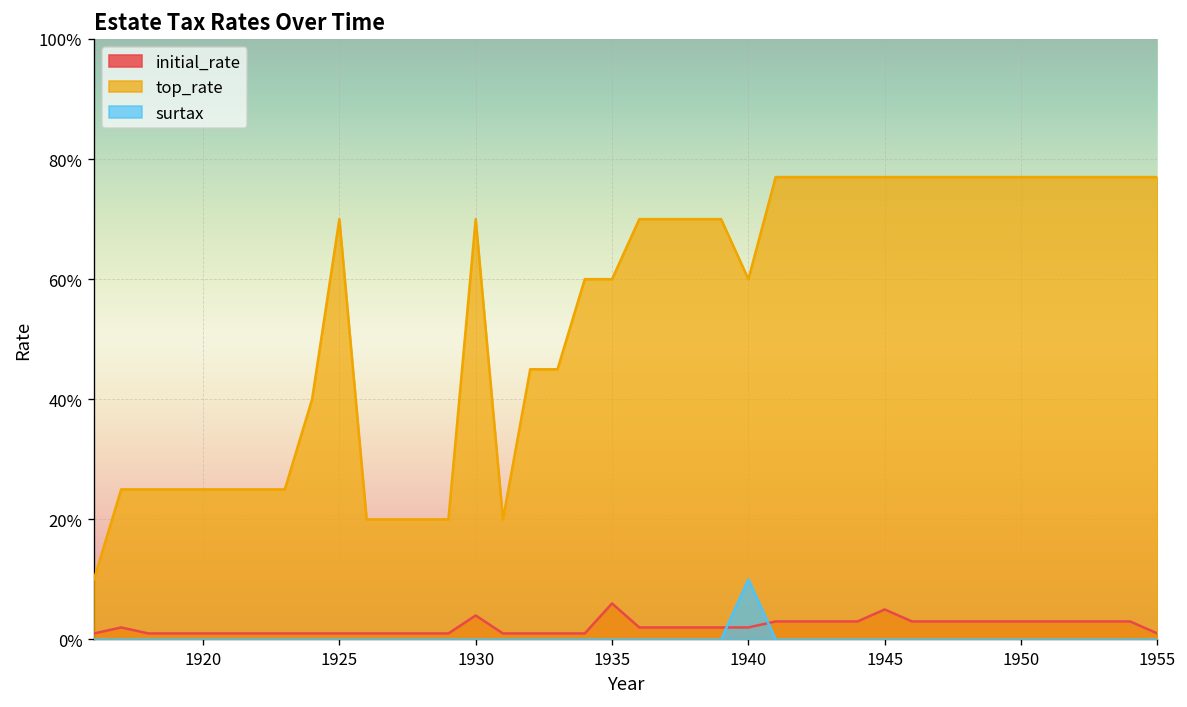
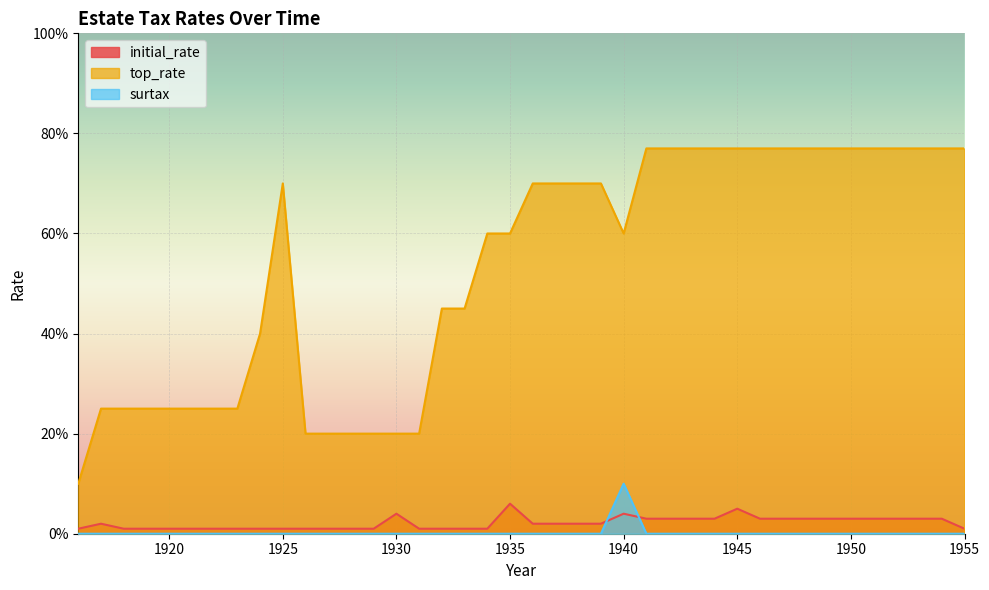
  {
    "initial_rate": {
      "1920": "1%",
      "1925": "1%",
      "1930": "4%",
      "1935": "6%",
-     "1940": "2%",
+     "1940": "4%",
      "1945": "5%",
      "1950": "3%",
      "1955": "1%"
    },
    "top_rate": {
      "1920": "25%",
      "1925": "70%",
-     "1930": "70%",
+     "1930": "20%",
      "1935": "60%",
      "1940": "60%",
      "1945": "77%",
      "1950": "77%",
      "1955": "77%"
    },
    "surtax": {
      "1920": "0%",
      "1925": "0%",
      "1930": "0%",
      "1935": "0%",
      "1940": "10%",
      "1945": "0%",
      "1950": "0%",
      "1955": "0%"
    }
  }
